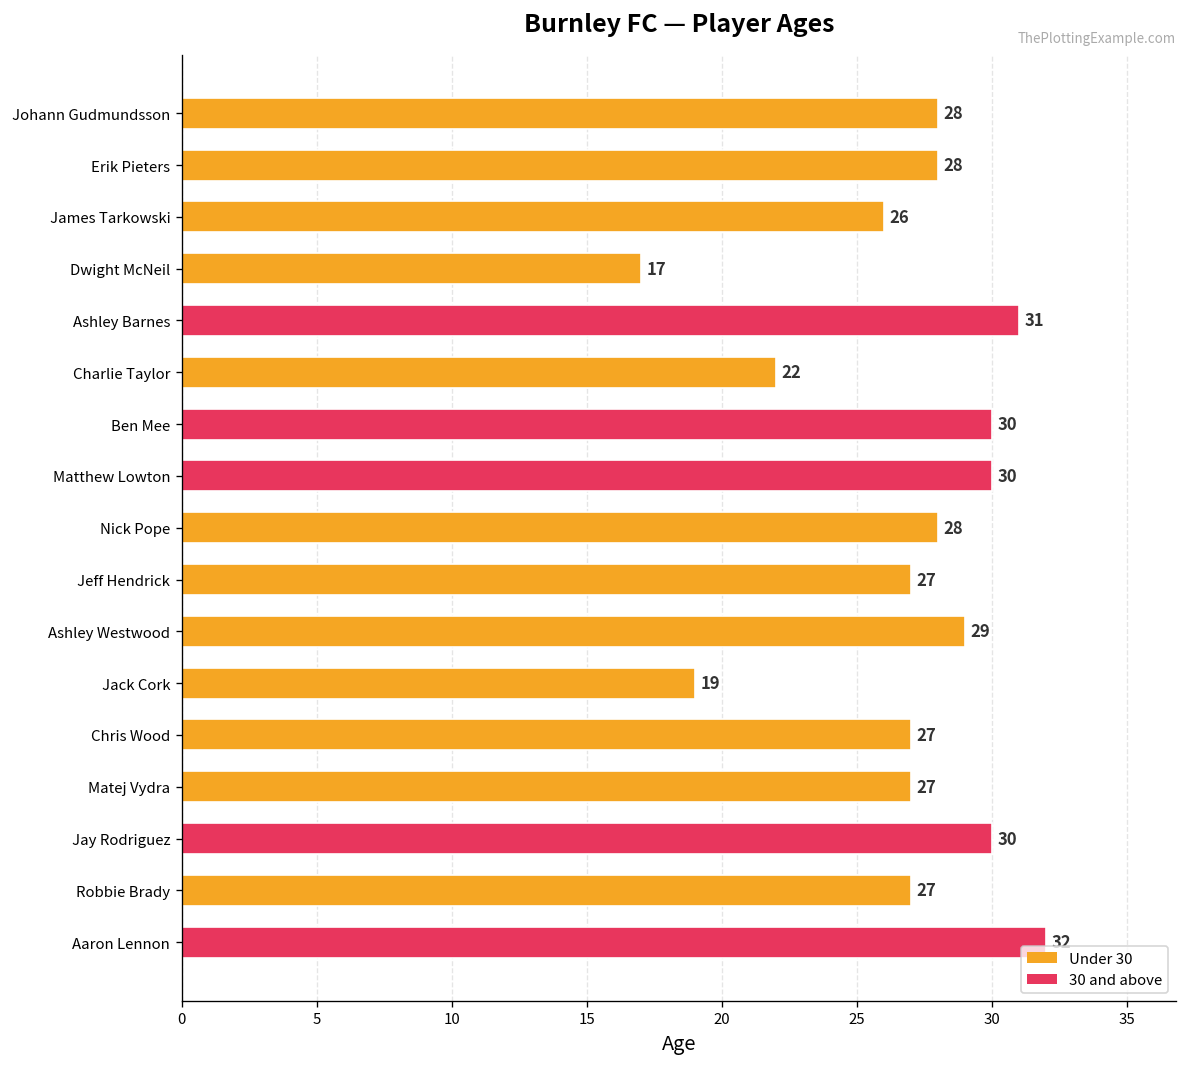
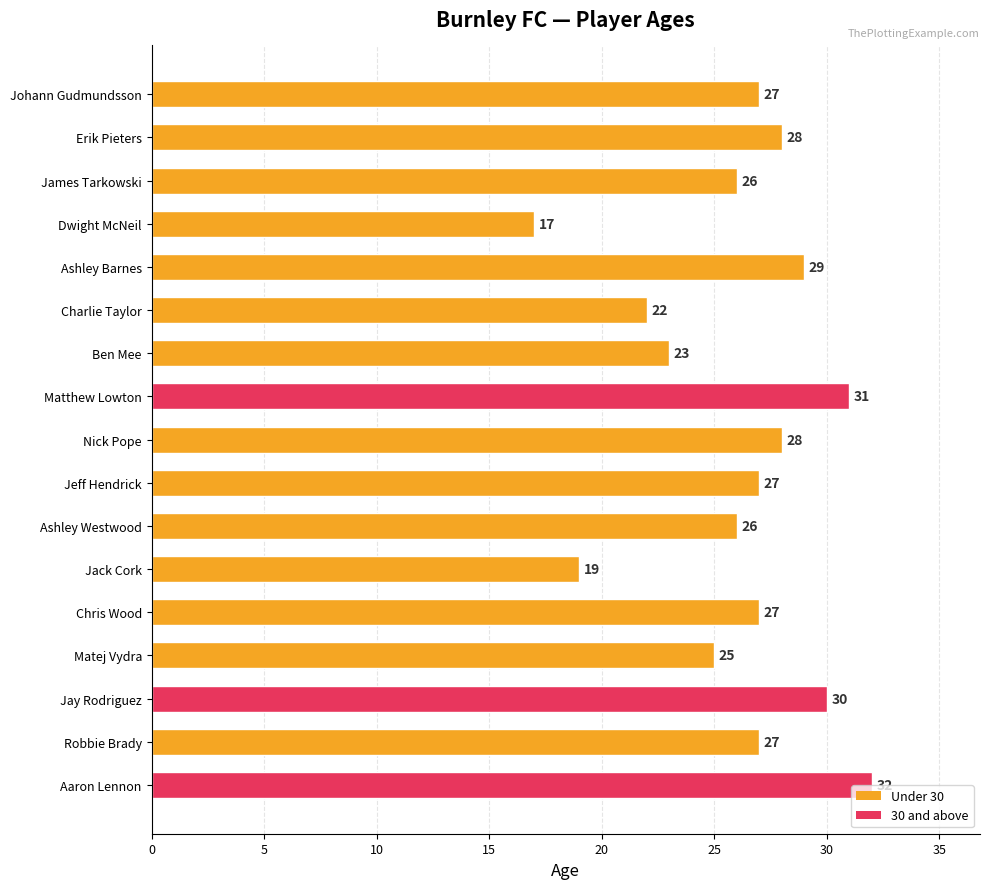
  {
-   "Johann Gudmundsson": 28,
+   "Johann Gudmundsson": 27,
    "Erik Pieters": 28,
    "James Tarkowski": 26,
    "Dwight McNeil": 17,
-   "Ashley Barnes": 31,
+   "Ashley Barnes": 29,
    "Charlie Taylor": 22,
-   "Ben Mee": 30,
-   "Matthew Lowton": 30,
+   "Ben Mee": 23,
+   "Matthew Lowton": 31,
    "Nick Pope": 28,
    "Jeff Hendrick": 27,
-   "Ashley Westwood": 29,
+   "Ashley Westwood": 26,
    "Jack Cork": 19,
    "Chris Wood": 27,
-   "Matej Vydra": 27,
+   "Matej Vydra": 25,
    "Jay Rodriguez": 30,
    "Robbie Brady": 27
  }
